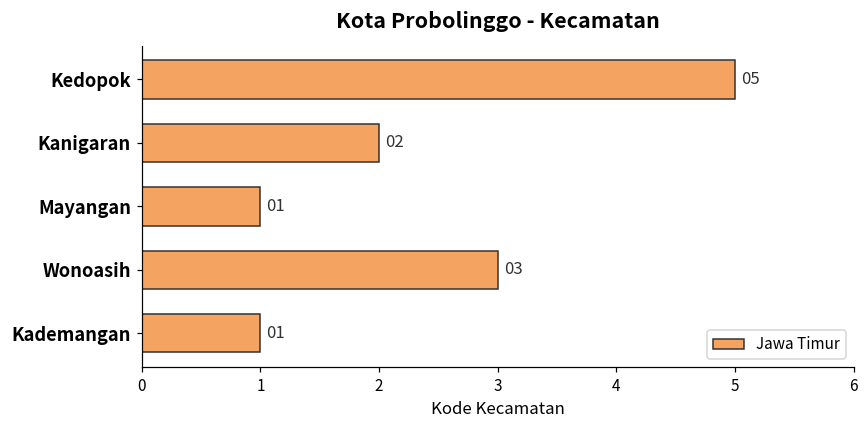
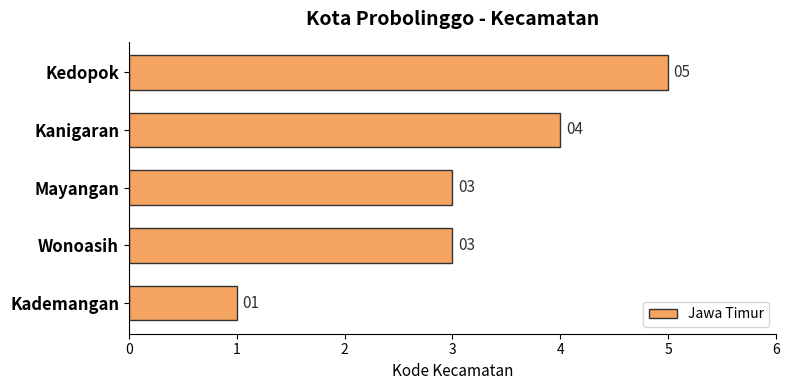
  {
    "Kedopok": "05",
-   "Kanigaran": "02",
-   "Mayangan": "01",
+   "Kanigaran": "04",
+   "Mayangan": "03",
    "Wonoasih": "03",
    "Kademangan": "01"
  }
